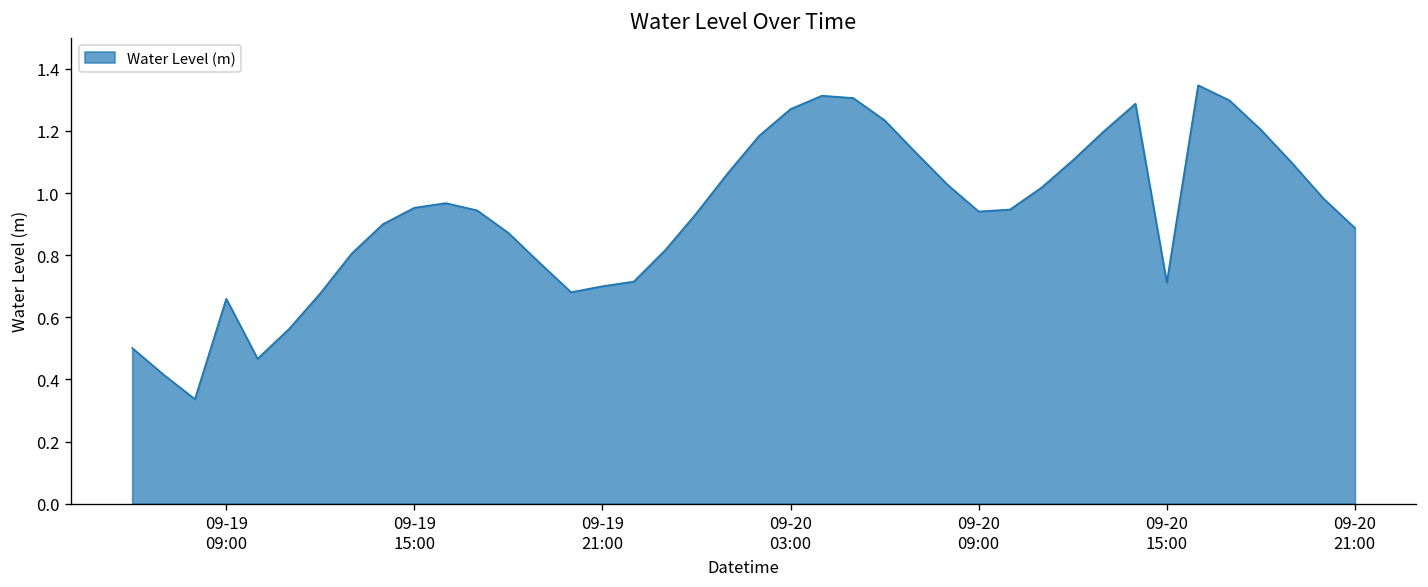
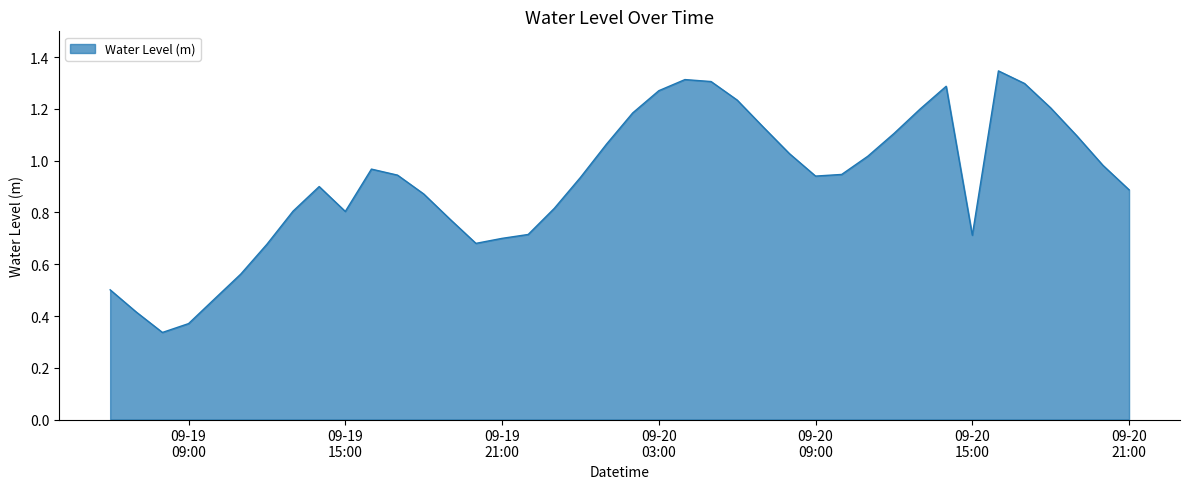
  {
-   "09-19 09:00": 0.66,
-   "09-19 15:00": 0.95,
+   "09-19 09:00": 0.37,
+   "09-19 15:00": 0.80,
    "09-19 21:00": 0.70,
    "09-20 03:00": 1.27,
    "09-20 09:00": 0.94,
    "09-20 15:00": 0.71,
    "09-20 21:00": 0.89
  }
